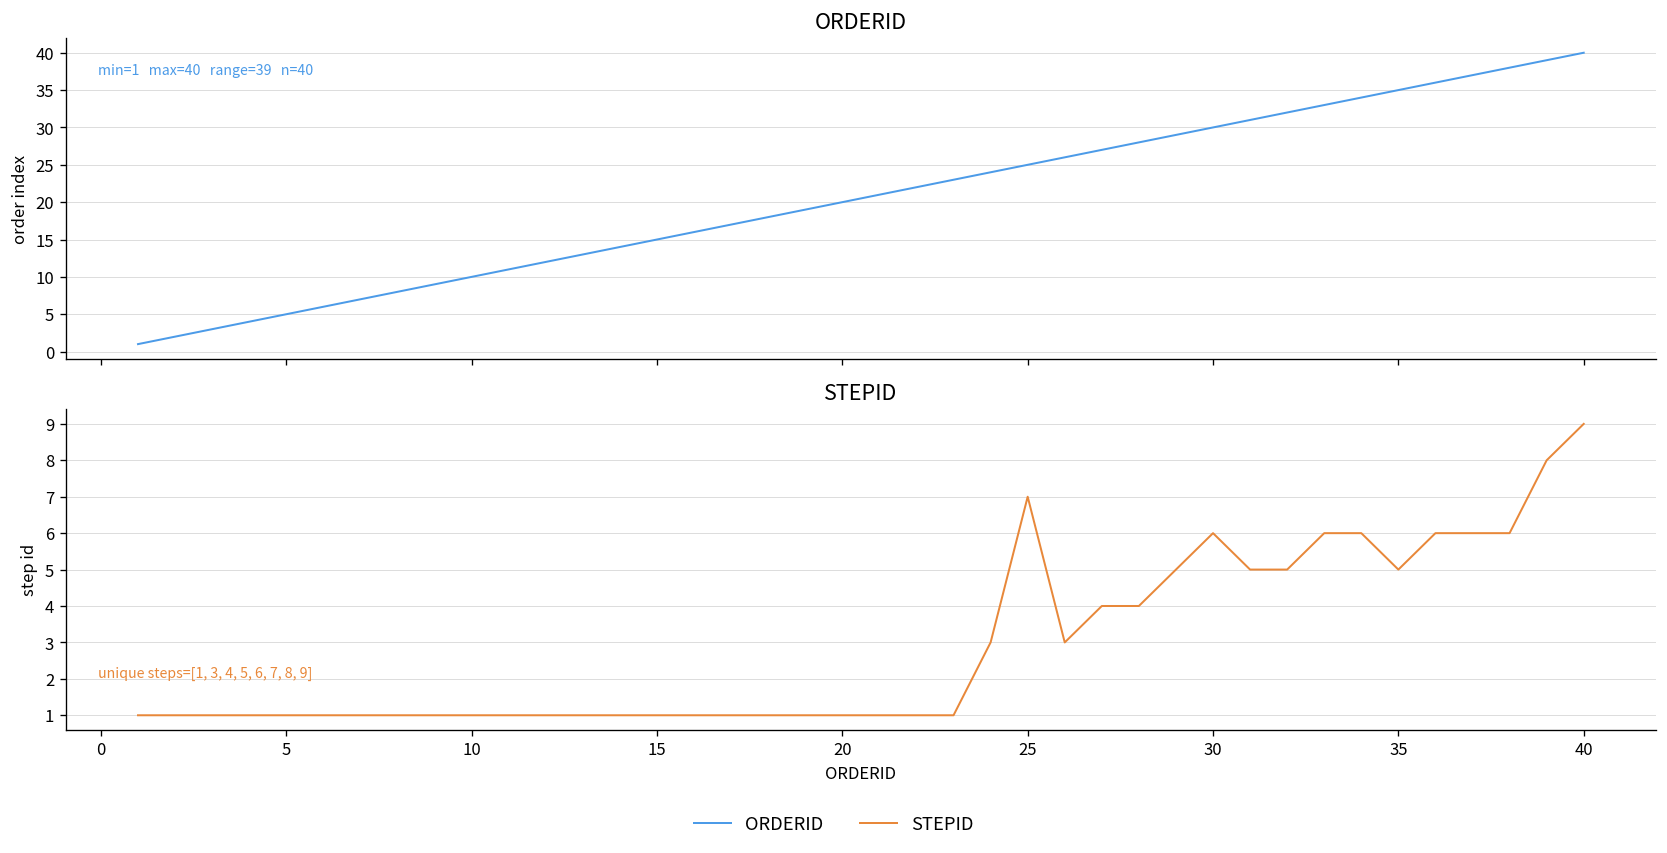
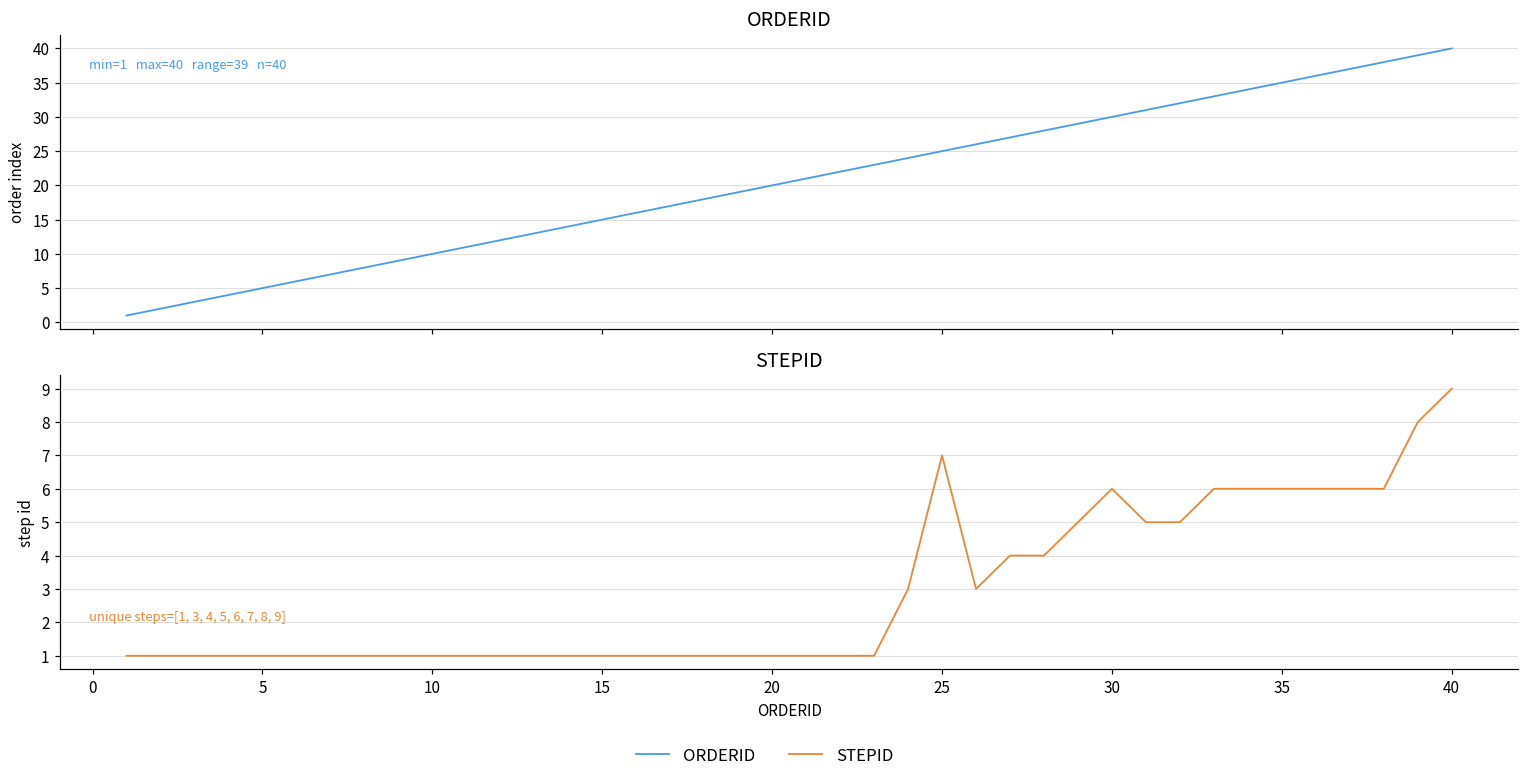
  {
    "STEPID": {
      "5": 1,
      "10": 1,
      "15": 1,
      "20": 1,
      "25": 7,
      "30": 6,
-     "35": 5,
+     "35": 6,
      "40": 9
    }
  }
